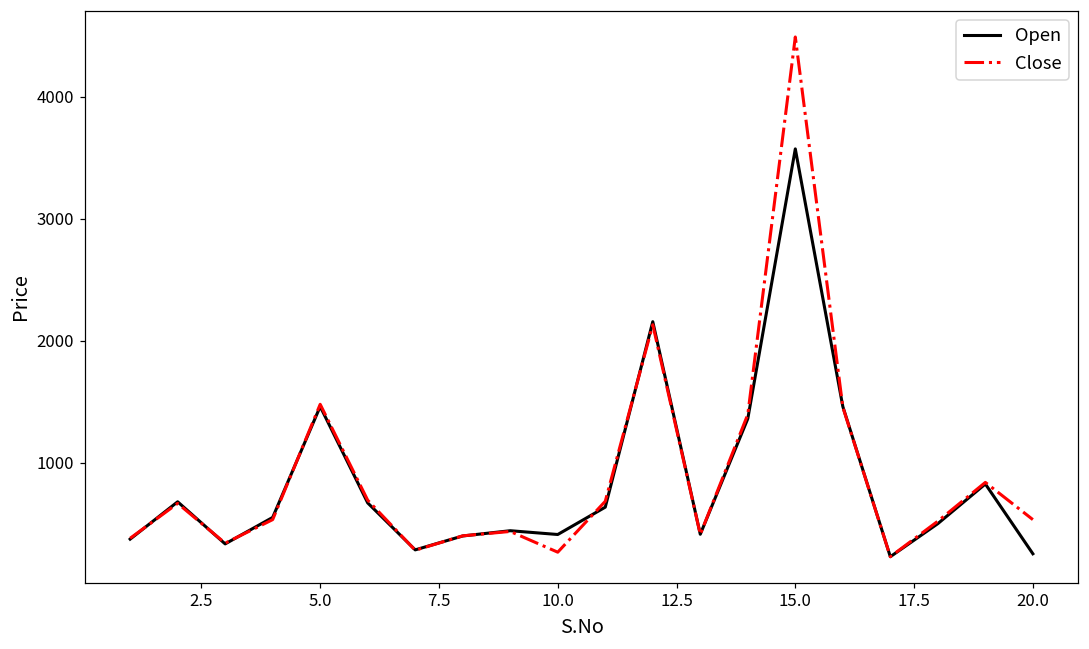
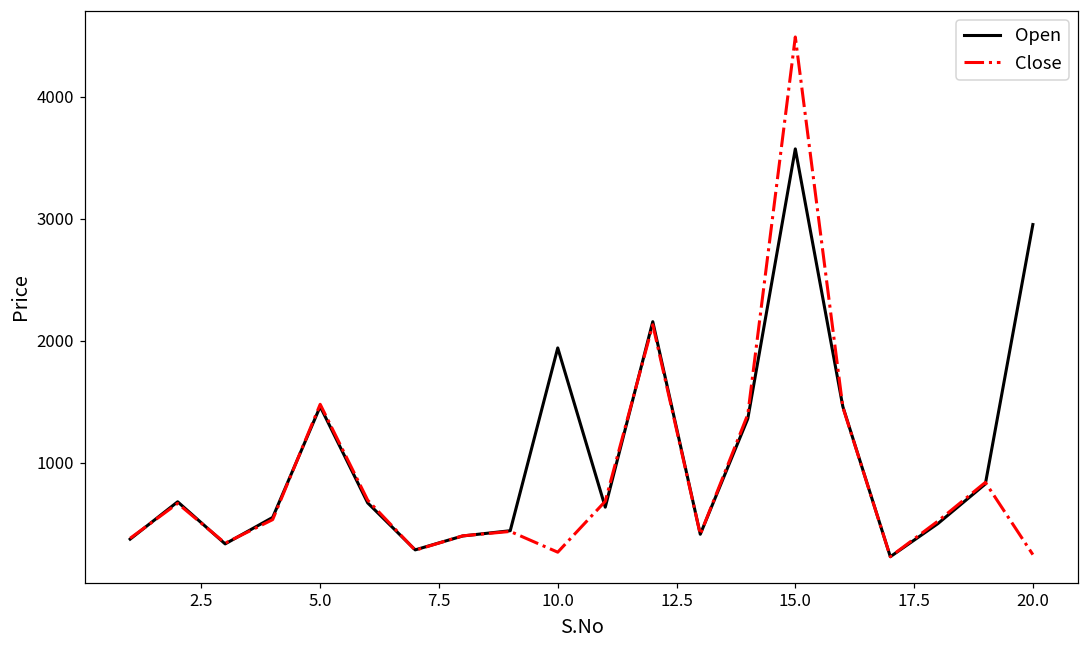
  {
    "Open": {
-     "10.0": 410,
+     "10.0": 1940,
      "15.0": 3570,
-     "20.0": 250
+     "20.0": 2950
    },
    "Close": {
      "10.0": 270,
      "15.0": 4490,
-     "20.0": 530
+     "20.0": 250
    }
  }
